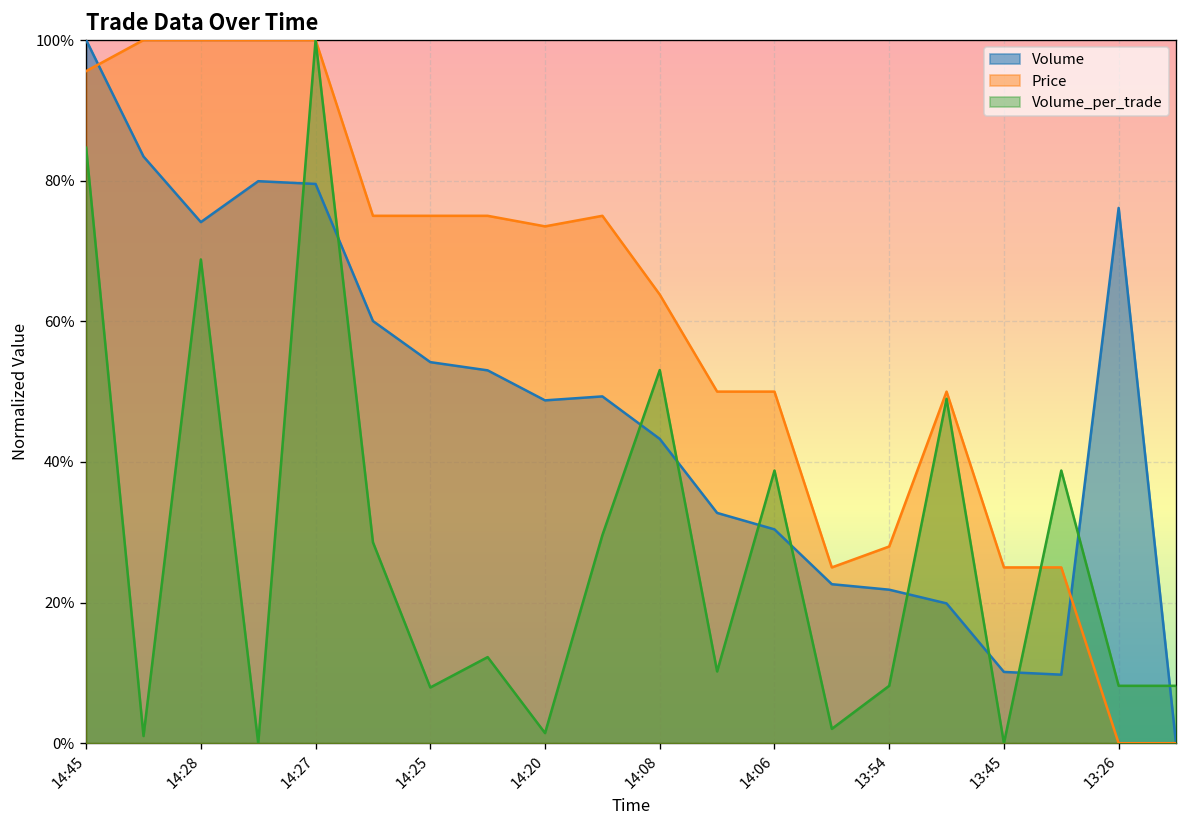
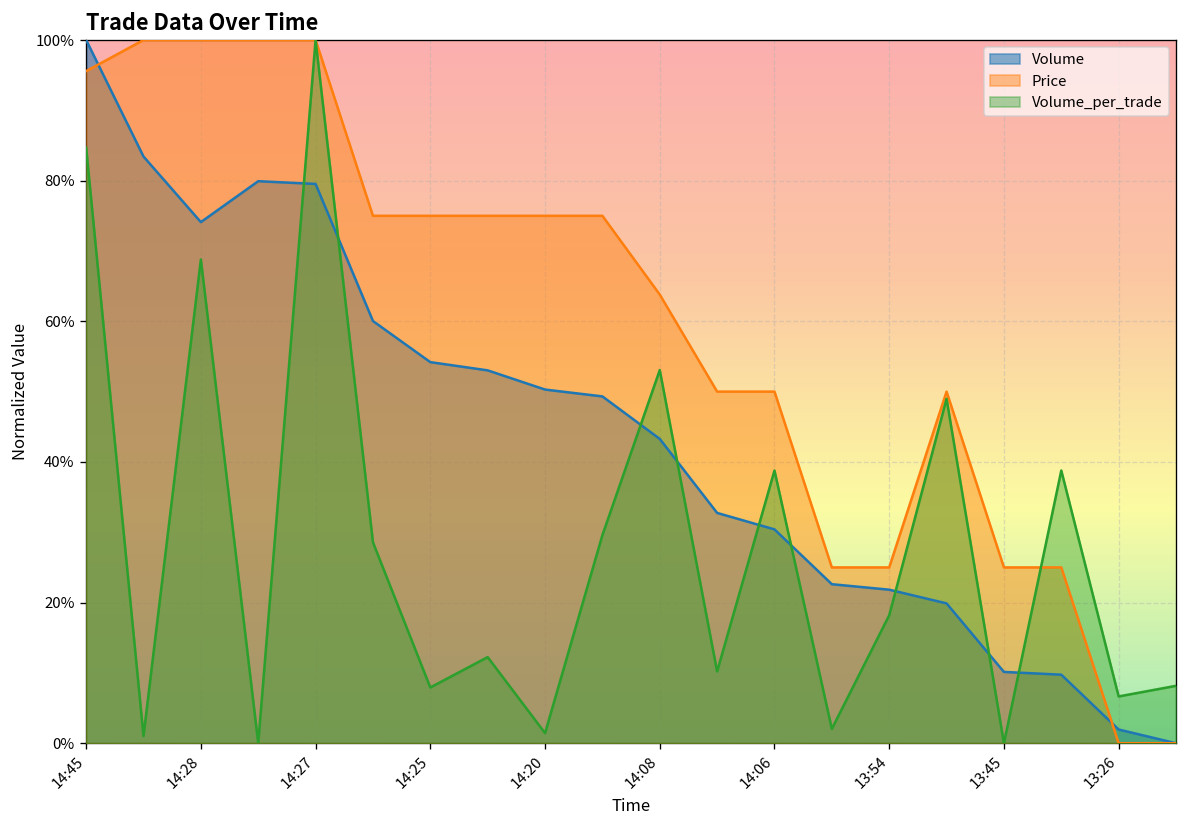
  {
    "Volume": {
      "14:45": "100%",
      "14:28": "74%",
      "14:25": "54%",
-     "14:20": "49%",
+     "14:20": "50%",
      "14:08": "43%",
      "13:54": "22%",
-     "13:26": "76%"
+     "13:26": "2%"
    },
    "Price": {
      "14:45": "96%",
      "14:28": "100%",
      "14:25": "75%",
-     "14:20": "74%",
+     "14:20": "75%",
      "14:08": "64%",
-     "13:54": "28%",
+     "13:54": "25%",
      "13:26": "0%"
    },
    "Volume_per_trade": {
      "14:45": "85%",
      "14:28": "69%",
      "14:25": "8%",
      "14:20": "1%",
      "14:08": "53%",
-     "13:54": "8%",
-     "13:26": "8%"
+     "13:54": "18%",
+     "13:26": "7%"
    }
  }
